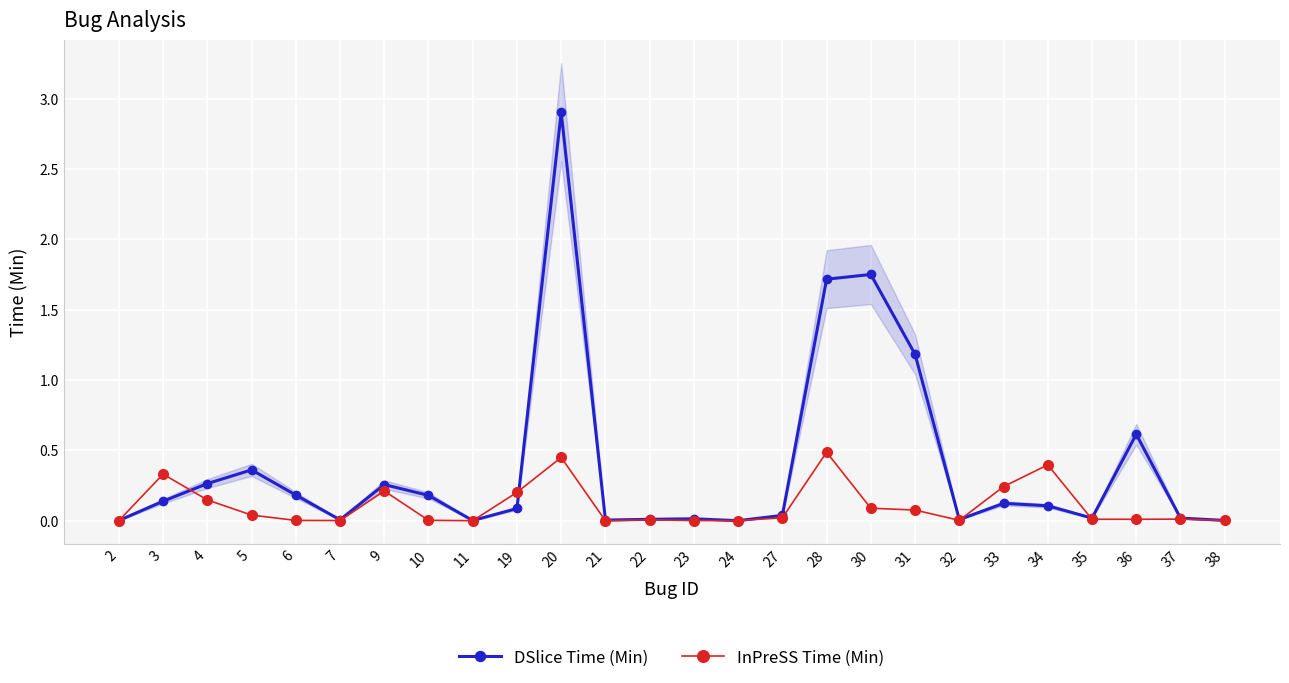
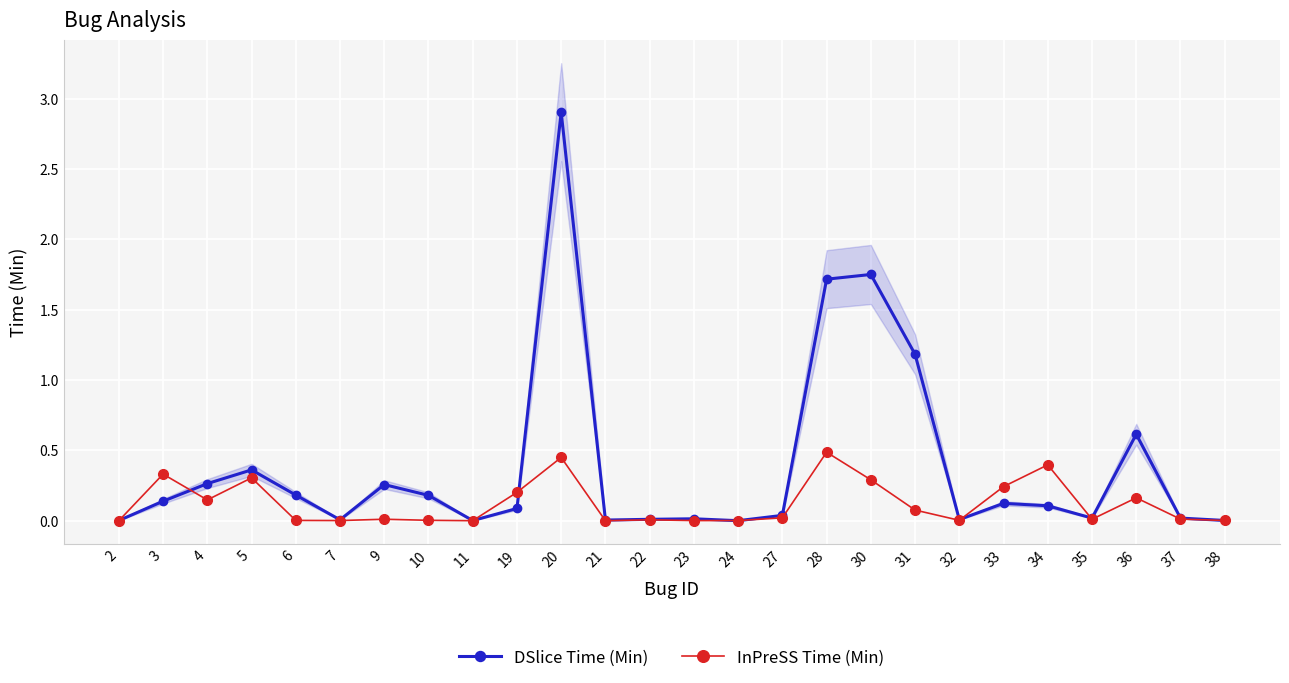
  {
    "InPreSS Time (Min)": {
      "3": 0.33,
      "4": 0.15,
-     "5": 0.04,
+     "5": 0.30,
      "6": 0.00,
-     "9": 0.21,
+     "9": 0.01,
      "10": 0.00,
      "19": 0.20,
      "20": 0.45,
      "28": 0.49,
-     "30": 0.09,
+     "30": 0.29,
      "31": 0.08,
      "33": 0.24,
      "34": 0.40,
-     "36": 0.01
+     "36": 0.16
    }
  }
